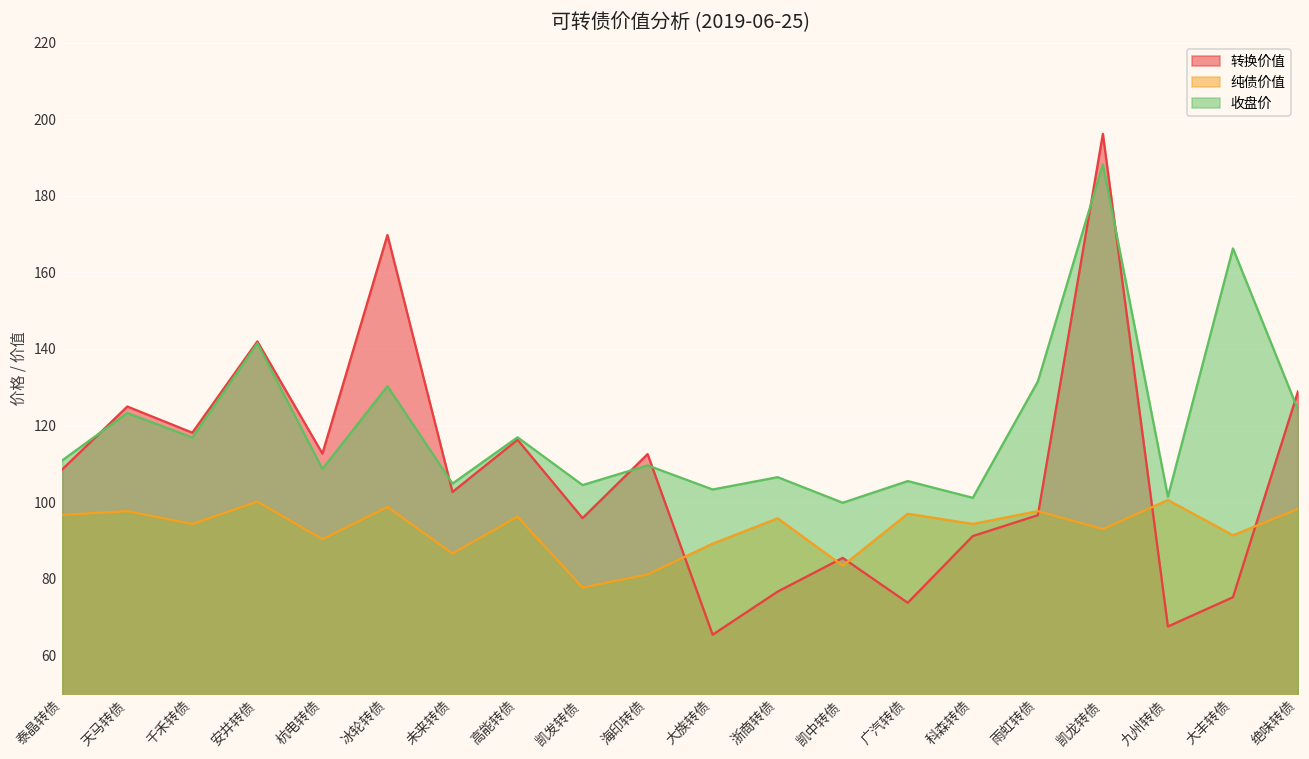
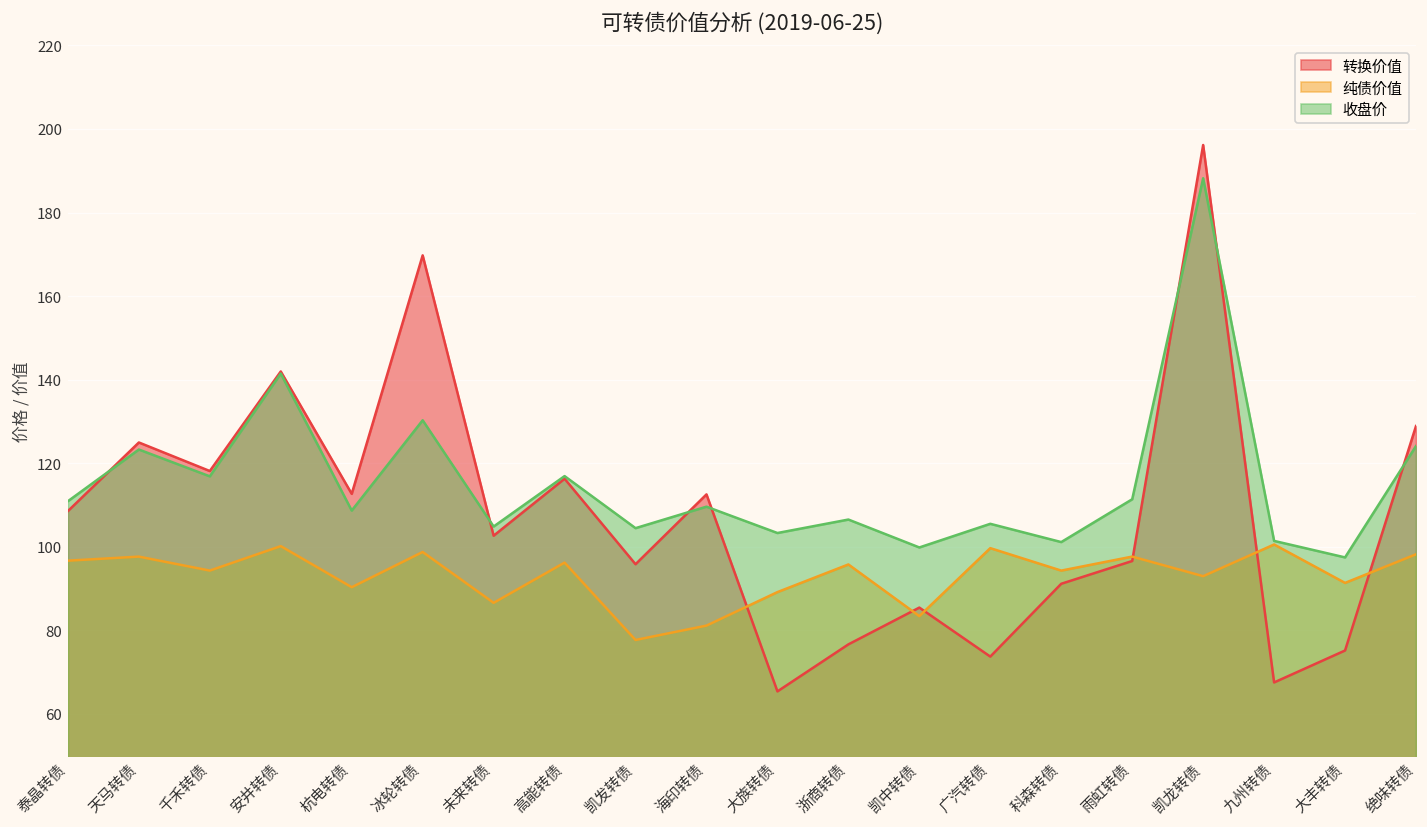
  {
    "转换价值": {
      "泰晶转债": 109,
      "天马转债": 125,
      "千禾转债": 118,
      "杭电转债": 113,
      "冰轮转债": 170,
      "未来转债": 103,
      "凯发转债": 96,
      "海印转债": 113,
      "大族转债": 65,
      "浙商转债": 77,
      "凯中转债": 85,
      "广汽转债": 74,
      "科森转债": 91,
      "雨虹转债": 97,
      "凯龙转债": 196,
      "九州转债": 68,
      "大丰转债": 75,
      "绝味转债": 129
    },
    "纯债价值": {
      "泰晶转债": 97,
      "天马转债": 98,
      "千禾转债": 94,
      "安井转债": 100,
      "杭电转债": 90,
      "冰轮转债": 99,
      "未来转债": 87,
      "高能转债": 96,
      "凯发转债": 78,
      "海印转债": 81,
      "大族转债": 89,
      "浙商转债": 96,
      "凯中转债": 83,
-     "广汽转债": 97,
+     "广汽转债": 100,
      "科森转债": 94,
      "雨虹转债": 98,
      "凯龙转债": 93,
      "九州转债": 101,
      "大丰转债": 91,
      "绝味转债": 98
    },
    "收盘价": {
      "泰晶转债": 111,
      "天马转债": 123,
      "千禾转债": 117,
      "杭电转债": 109,
      "冰轮转债": 130,
      "未来转债": 105,
      "凯发转债": 104,
      "海印转债": 110,
      "大族转债": 103,
      "浙商转债": 107,
      "凯中转债": 100,
      "广汽转债": 106,
      "科森转债": 101,
-     "雨虹转债": 132,
+     "雨虹转债": 111,
      "凯龙转债": 188,
      "九州转债": 101,
-     "大丰转债": 166,
+     "大丰转债": 97,
      "绝味转债": 124
    }
  }
